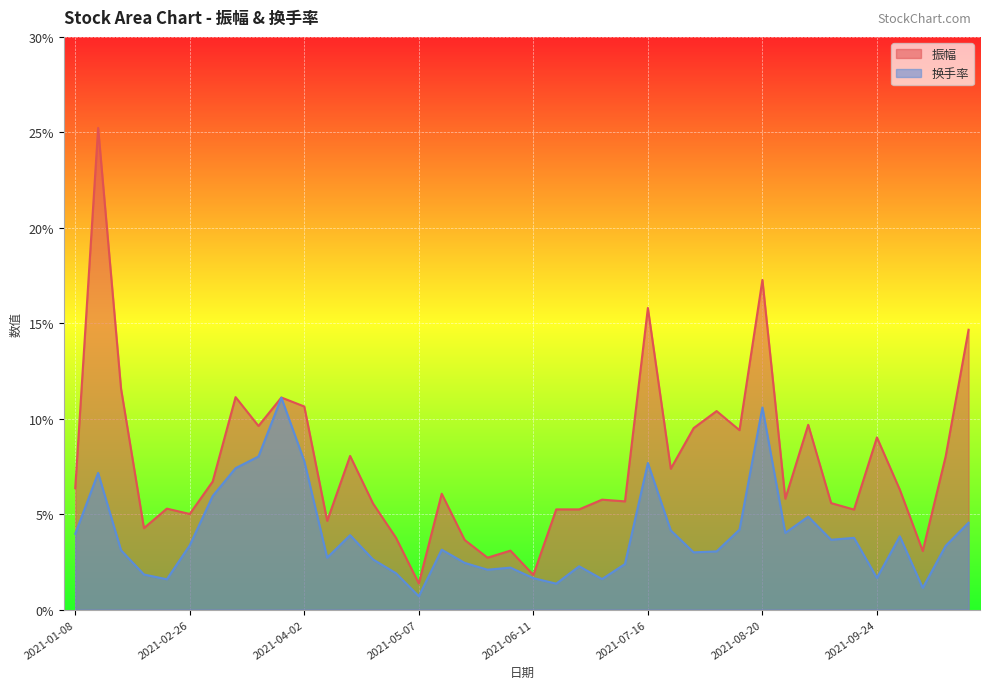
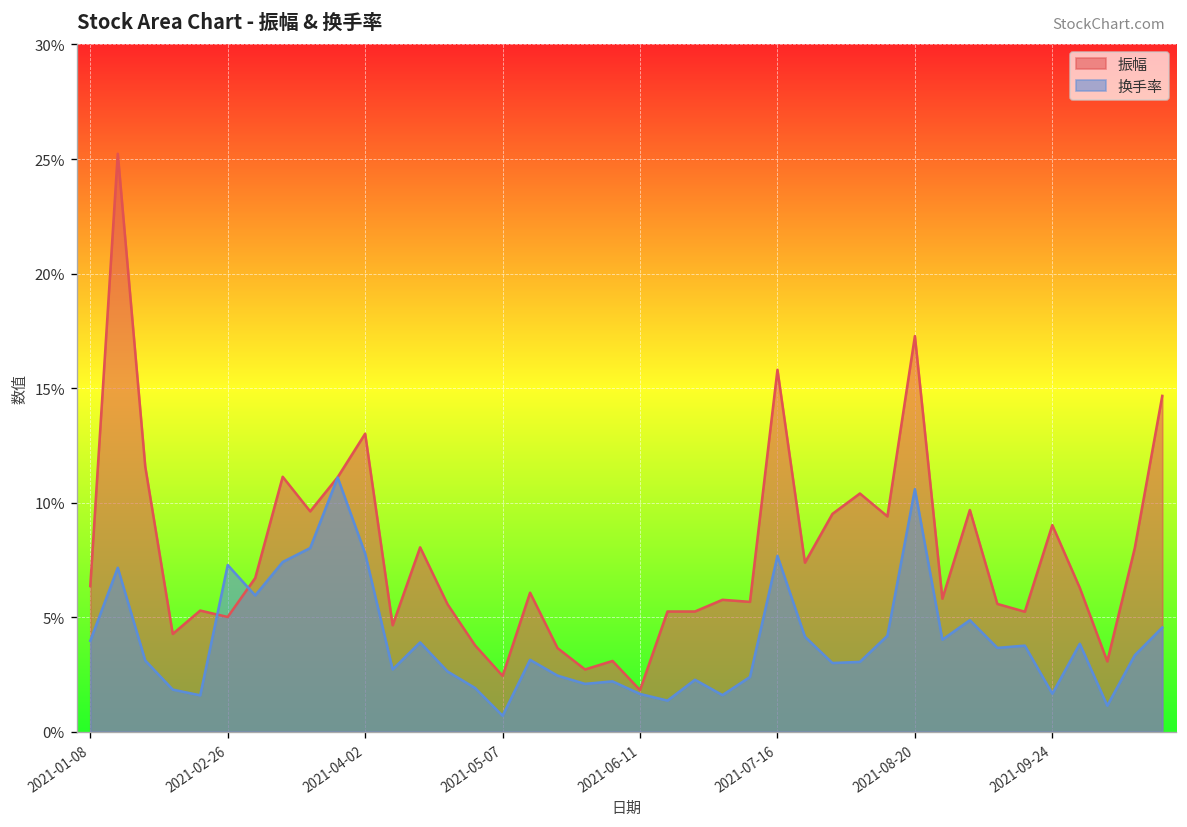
  {
    "振幅": {
      "2021-01-08": "6.4%",
      "2021-02-26": "5.0%",
-     "2021-04-02": "10.6%",
-     "2021-05-07": "1.4%",
+     "2021-04-02": "13.0%",
+     "2021-05-07": "2.4%",
      "2021-06-11": "1.8%",
      "2021-07-16": "15.8%",
      "2021-08-20": "17.3%",
      "2021-09-24": "9.0%"
    },
    "换手率": {
      "2021-01-08": "4.0%",
-     "2021-02-26": "3.4%",
+     "2021-02-26": "7.3%",
      "2021-04-02": "7.8%",
      "2021-05-07": "0.7%",
      "2021-06-11": "1.7%",
      "2021-07-16": "7.7%",
      "2021-08-20": "10.6%",
      "2021-09-24": "1.7%"
    }
  }
